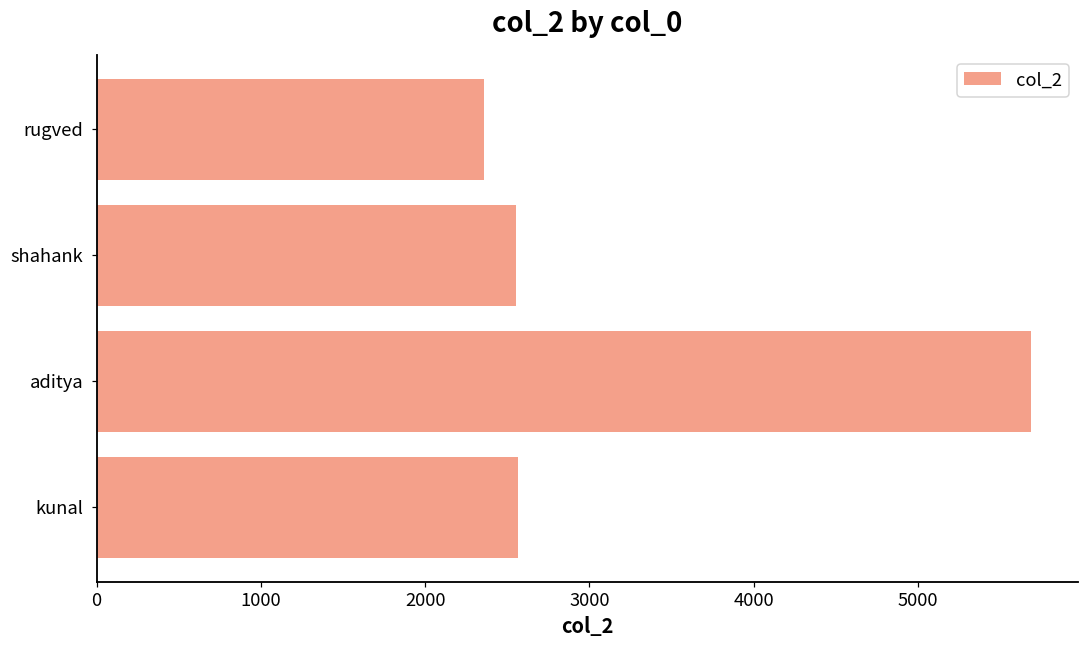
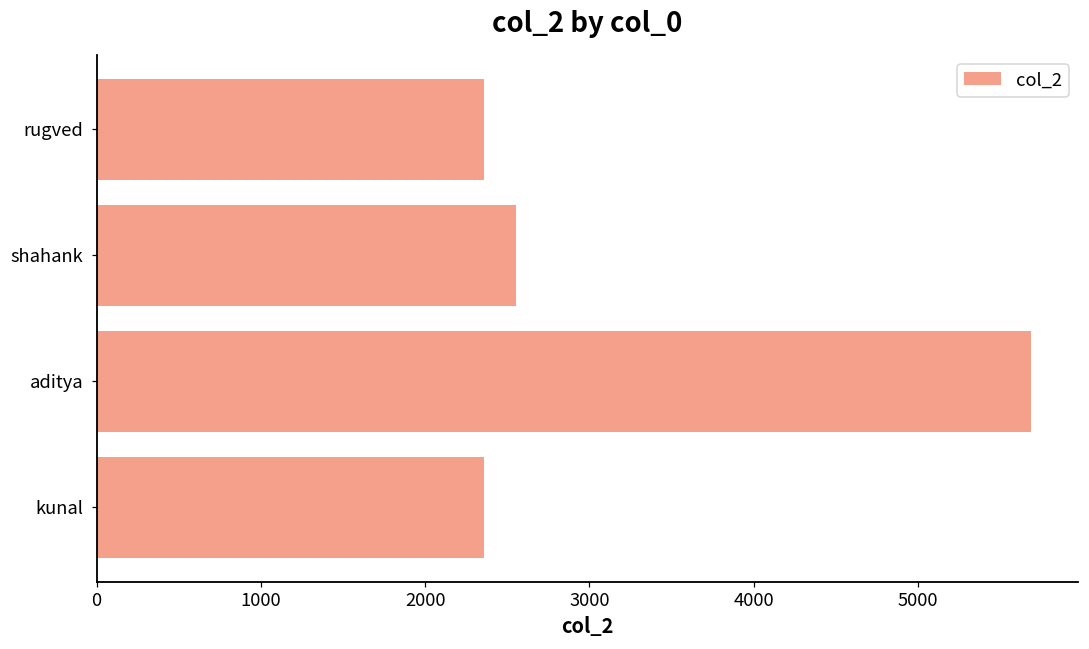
  {
    "rugved": 2360,
    "shahank": 2550,
    "aditya": 5690,
-   "kunal": 2570
+   "kunal": 2360
  }
